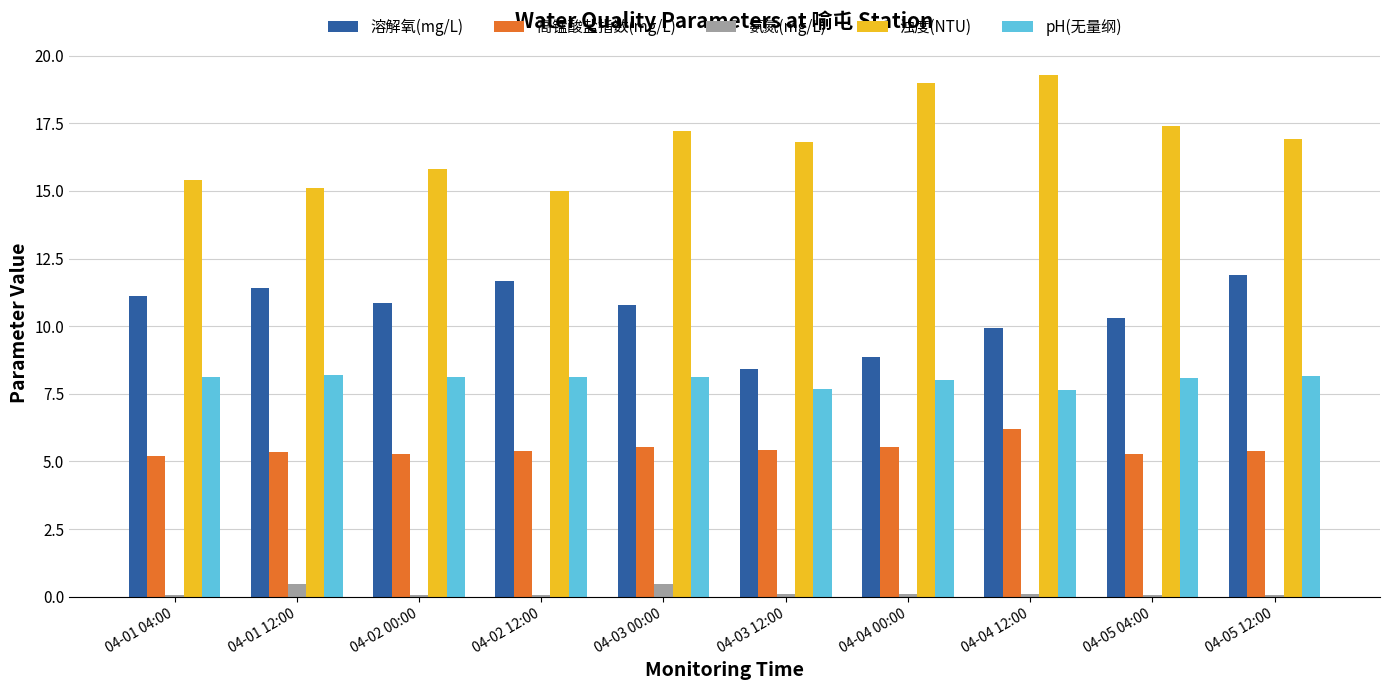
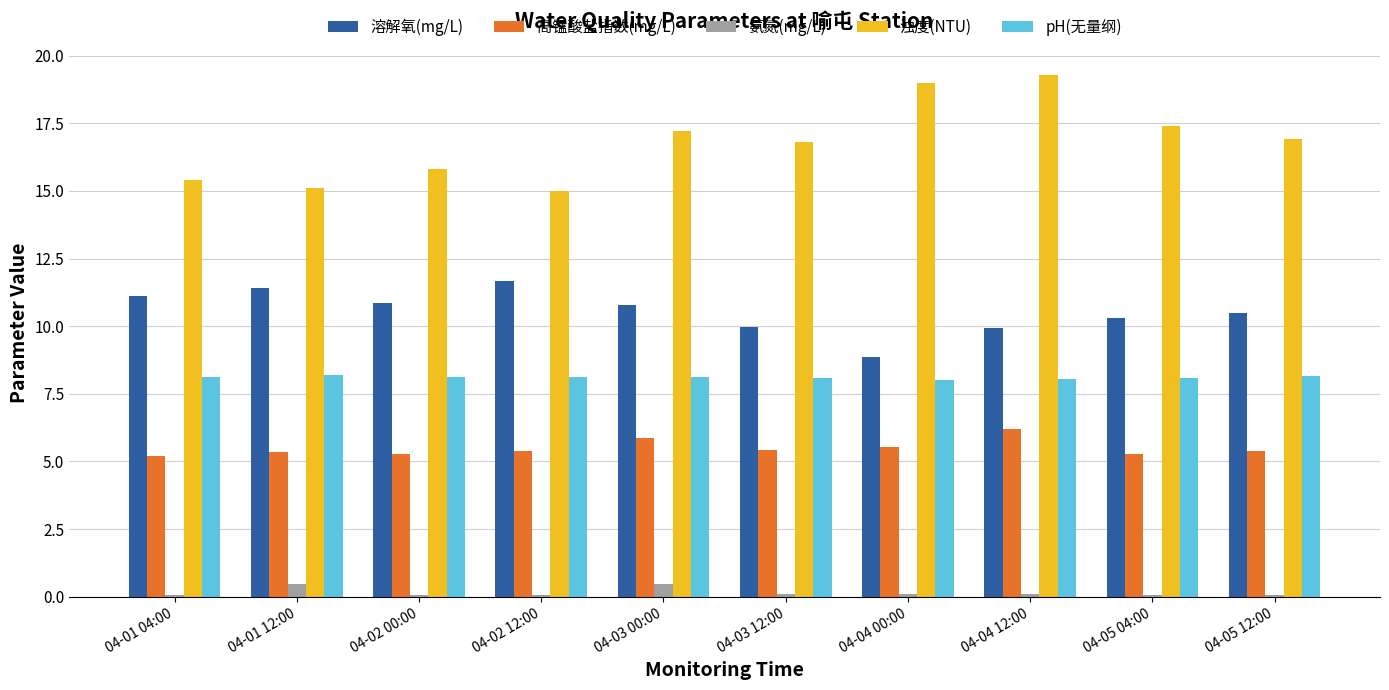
  {
    "溶解氧(mg/L)": {
      "04-01 04:00": 11.1,
      "04-01 12:00": 11.4,
      "04-02 00:00": 10.9,
      "04-02 12:00": 11.7,
      "04-03 00:00": 10.8,
-     "04-03 12:00": 8.4,
+     "04-03 12:00": 10.0,
      "04-04 00:00": 8.9,
      "04-04 12:00": 10.0,
      "04-05 04:00": 10.3,
-     "04-05 12:00": 11.9
+     "04-05 12:00": 10.5
    },
    "高锰酸盐指数(mg/L)": {
      "04-01 04:00": 5.2,
      "04-01 12:00": 5.3,
      "04-02 00:00": 5.3,
      "04-02 12:00": 5.4,
-     "04-03 00:00": 5.5,
+     "04-03 00:00": 5.9,
      "04-03 12:00": 5.4,
      "04-04 00:00": 5.5,
      "04-04 12:00": 6.2,
      "04-05 04:00": 5.3,
      "04-05 12:00": 5.4
    },
    "氨氮(mg/L)": {
      "04-01 12:00": 0.5,
      "04-03 00:00": 0.5,
      "04-03 12:00": 0.1,
      "04-04 00:00": 0.1
    },
    "浊度(NTU)": {
      "04-01 04:00": 15.4,
      "04-01 12:00": 15.1,
      "04-02 00:00": 15.8,
      "04-02 12:00": 15.0,
      "04-03 00:00": 17.2,
      "04-03 12:00": 16.8,
      "04-04 00:00": 19.0,
      "04-04 12:00": 19.3,
      "04-05 04:00": 17.4,
      "04-05 12:00": 16.9
    },
    "pH(无量纲)": {
      "04-01 04:00": 8.1,
      "04-01 12:00": 8.2,
      "04-02 00:00": 8.1,
      "04-02 12:00": 8.1,
      "04-03 00:00": 8.1,
-     "04-03 12:00": 7.7,
+     "04-03 12:00": 8.1,
      "04-04 00:00": 8.0,
-     "04-04 12:00": 7.6,
+     "04-04 12:00": 8.1,
      "04-05 04:00": 8.1,
      "04-05 12:00": 8.2
    }
  }
